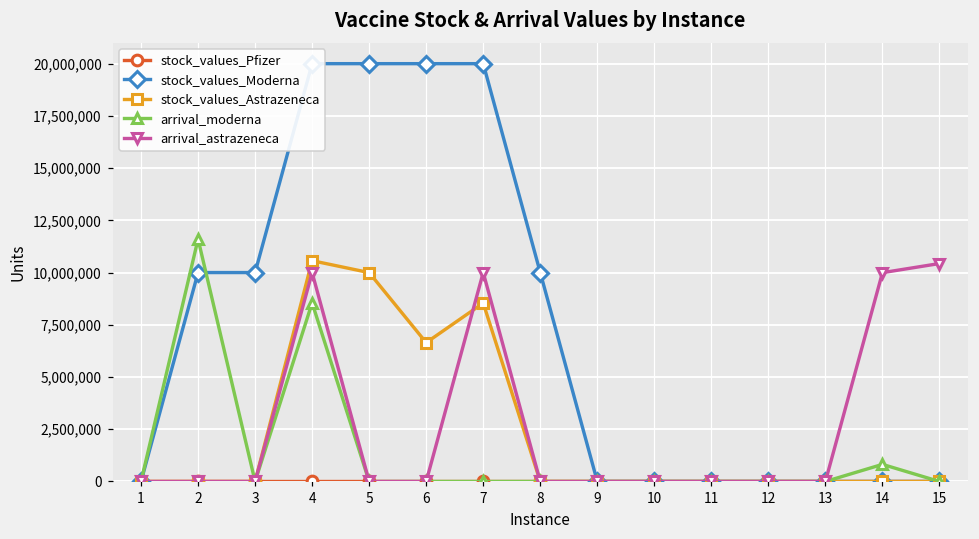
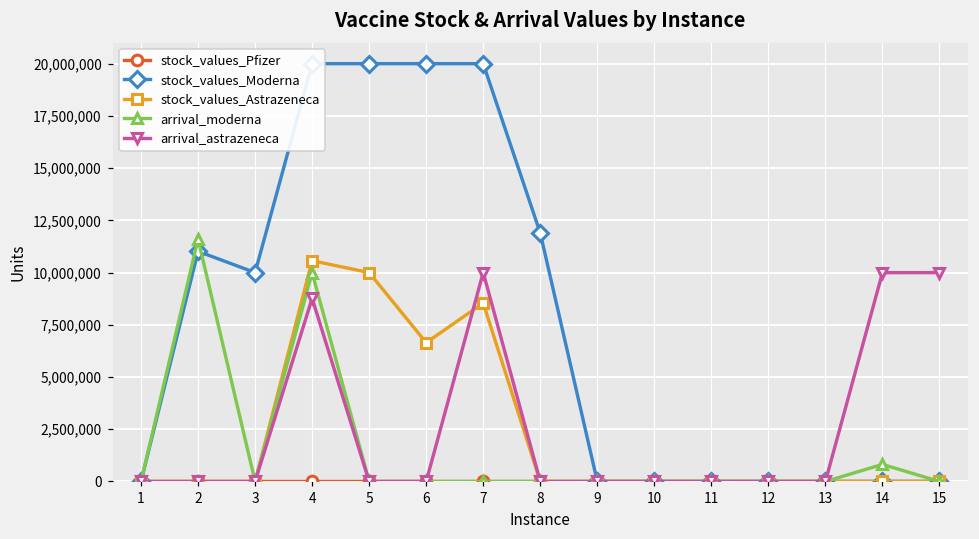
  {
    "stock_values_Pfizer": {
      "4": "0"
    },
    "stock_values_Moderna": {
-     "2": "10,000,000",
+     "2": "11,000,000",
      "3": "10,000,000",
      "5": "20,000,000",
      "6": "20,000,000",
      "7": "20,000,000",
-     "8": "10,000,000"
+     "8": "11,900,000"
    },
    "stock_values_Astrazeneca": {
      "4": "10,600,000",
      "5": "10,000,000",
      "6": "6,600,000",
      "7": "8,500,000"
    },
    "arrival_moderna": {
      "2": "11,600,000",
-     "4": "8,600,000",
+     "4": "10,000,000",
      "14": "800,000"
    },
    "arrival_astrazeneca": {
-     "4": "10,000,000",
+     "4": "8,800,000",
      "7": "10,000,000",
      "14": "10,000,000",
-     "15": "10,400,000"
+     "15": "10,000,000"
    }
  }
